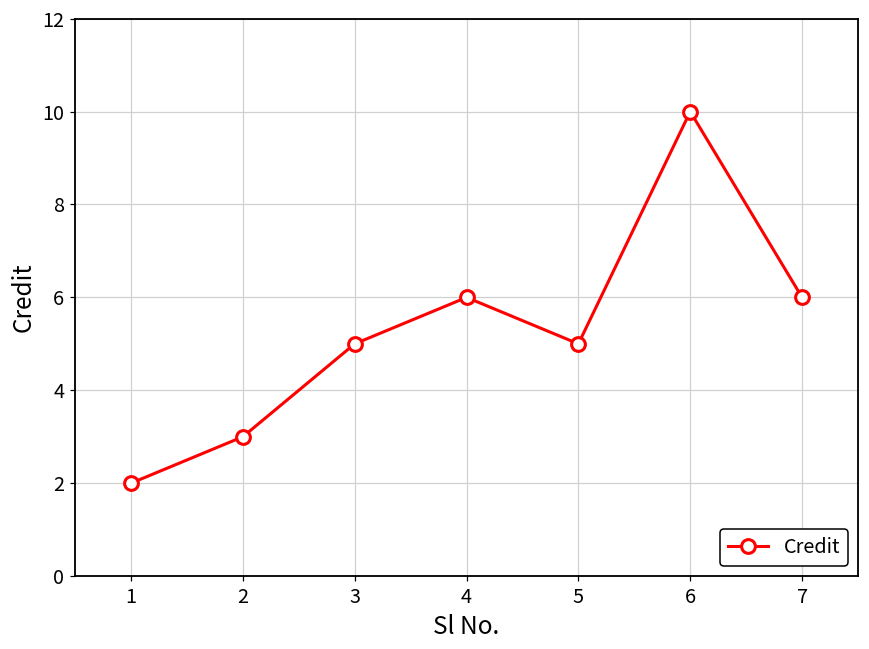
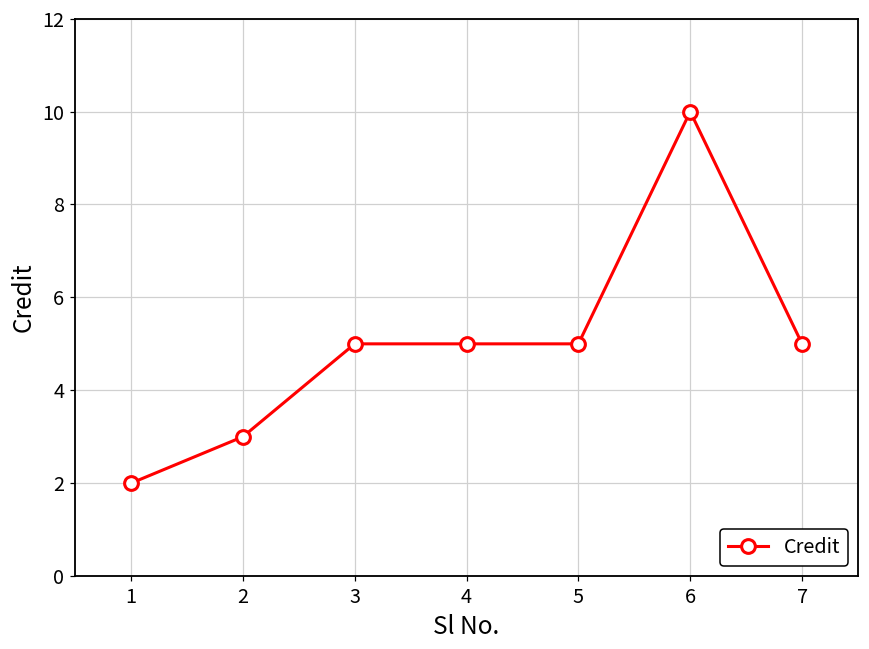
  {
    "1": 2,
    "2": 3,
    "3": 5,
-   "4": 6,
+   "4": 5,
    "5": 5,
    "6": 10,
-   "7": 6
+   "7": 5
  }
